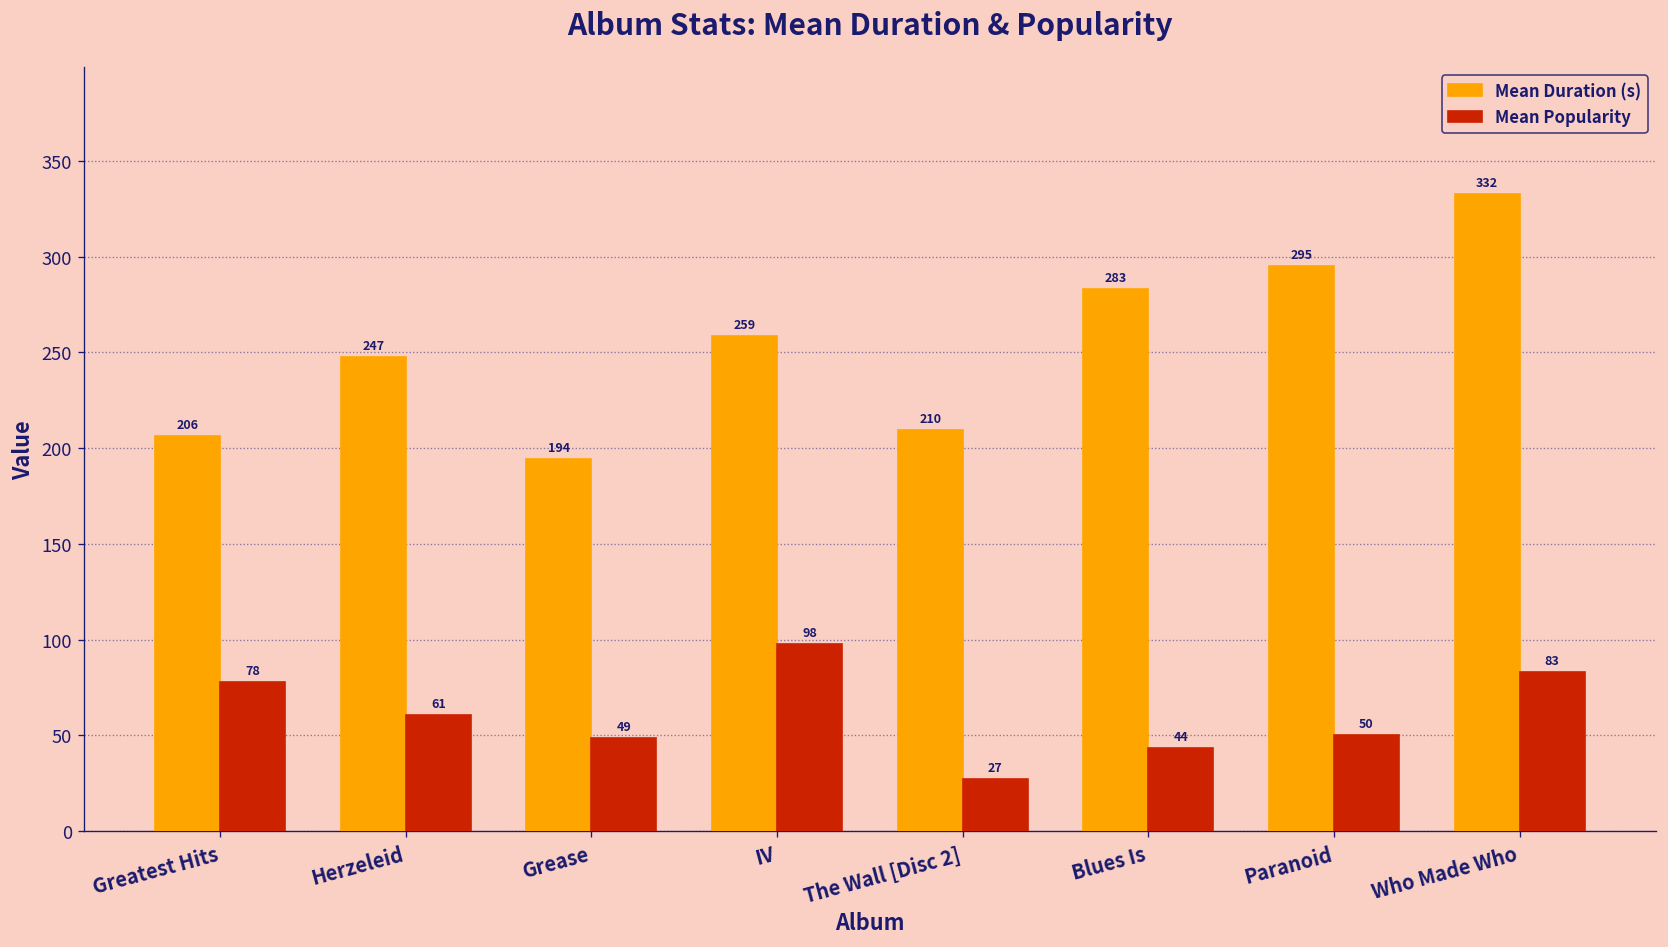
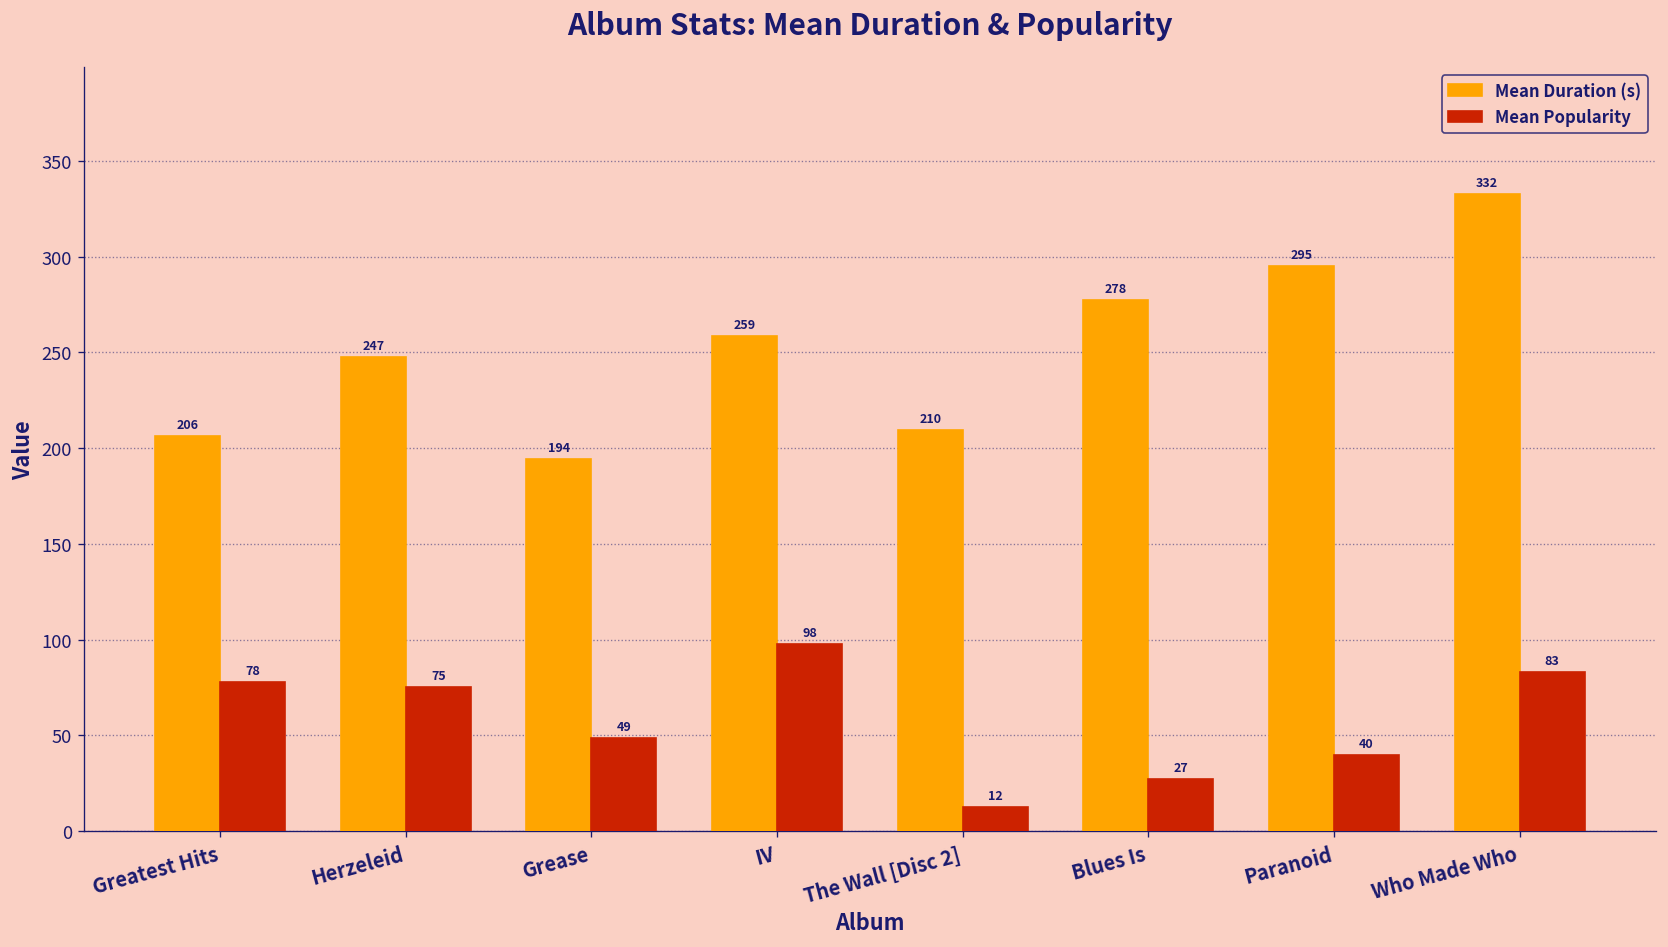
  {
    "Mean Duration (s)": {
      "Greatest Hits": 206,
      "Herzeleid": 247,
      "Grease": 194,
      "IV": 259,
      "The Wall [Disc 2]": 210,
-     "Blues Is": 283,
+     "Blues Is": 278,
      "Paranoid": 295,
      "Who Made Who": 332
    },
    "Mean Popularity": {
      "Greatest Hits": 78,
-     "Herzeleid": 61,
+     "Herzeleid": 75,
      "Grease": 49,
      "IV": 98,
-     "The Wall [Disc 2]": 27,
-     "Blues Is": 44,
-     "Paranoid": 50,
+     "The Wall [Disc 2]": 12,
+     "Blues Is": 27,
+     "Paranoid": 40,
      "Who Made Who": 83
    }
  }
